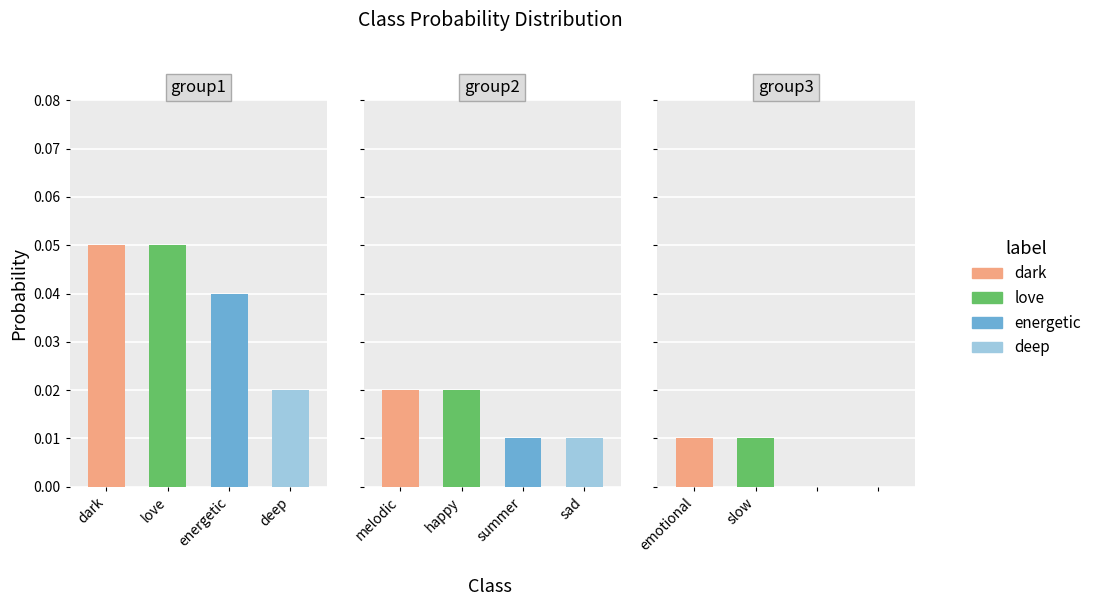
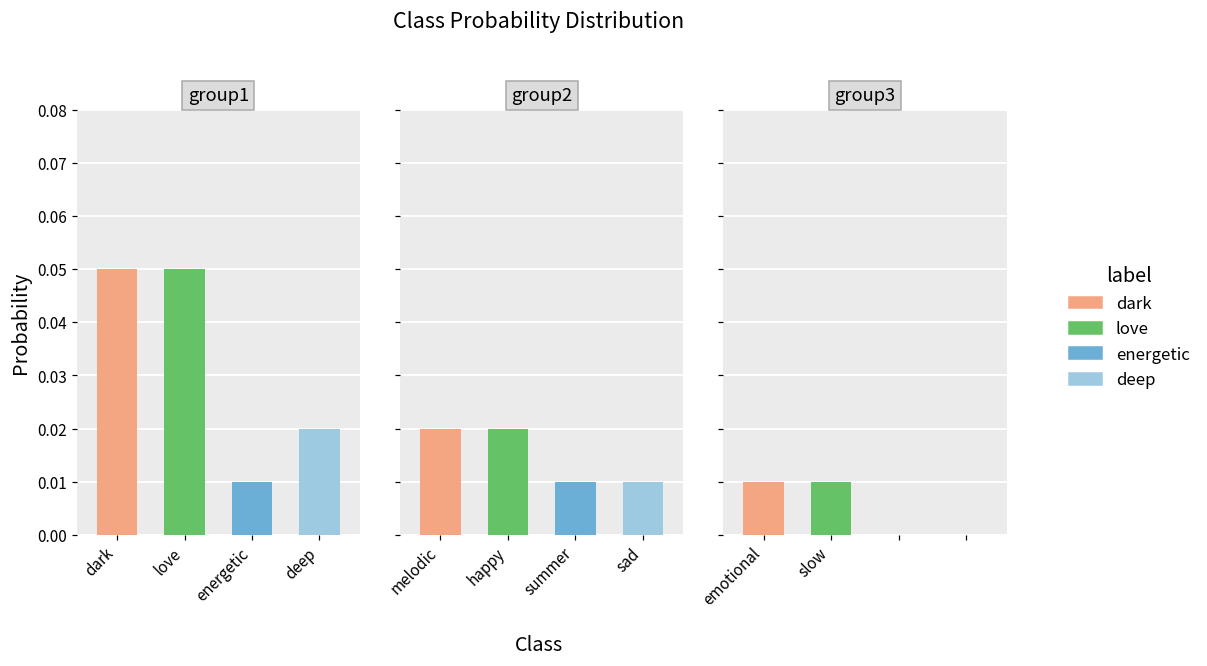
  {
    "group1": {
      "dark": 0.05,
      "love": 0.05,
-     "energetic": 0.04,
+     "energetic": 0.01,
      "deep": 0.02
    }
  }
